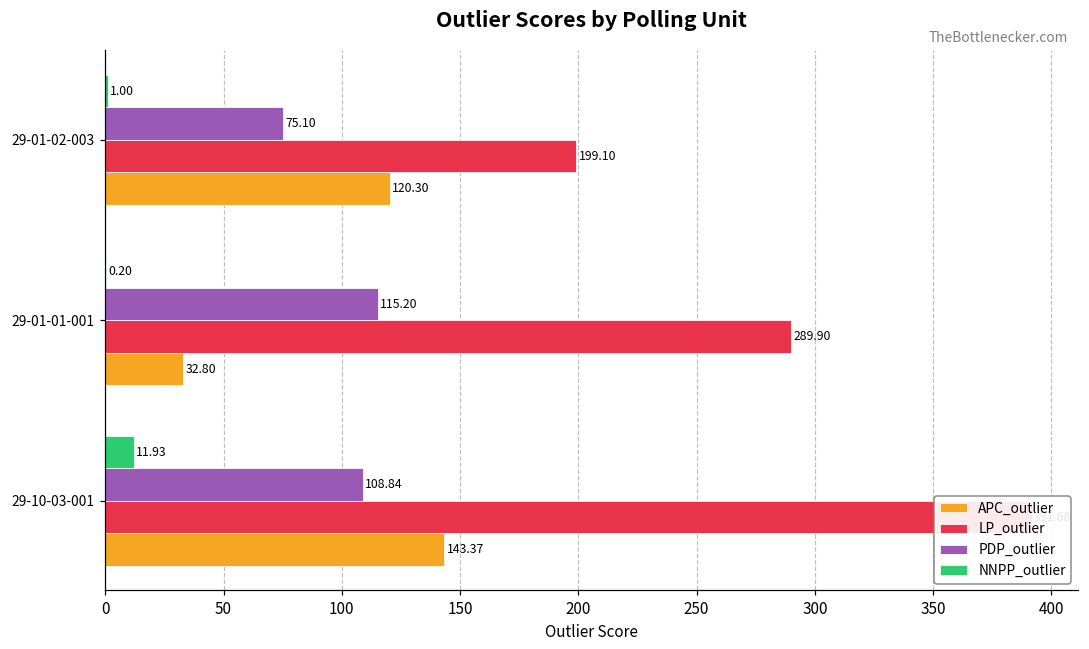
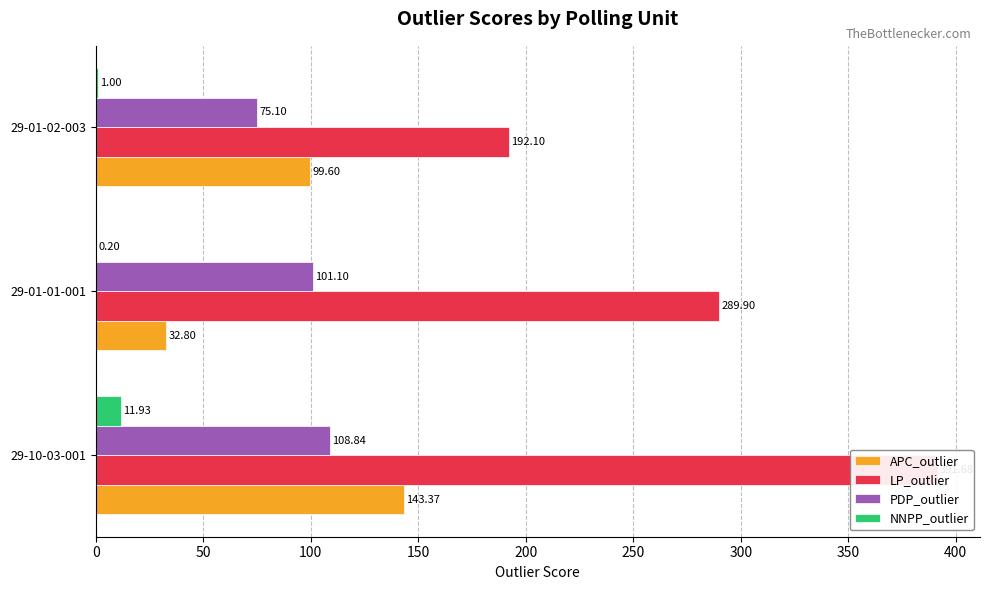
  {
    "APC_outlier": {
-     "29-01-02-003": 120.30,
+     "29-01-02-003": 99.60,
      "29-01-01-001": 32.80,
      "29-10-03-001": 143.37
    },
    "LP_outlier": {
-     "29-01-02-003": 199.10,
+     "29-01-02-003": 192.10,
      "29-01-01-001": 289.90
    },
    "PDP_outlier": {
      "29-01-02-003": 75.10,
-     "29-01-01-001": 115.20,
+     "29-01-01-001": 101.10,
      "29-10-03-001": 108.84
    },
    "NNPP_outlier": {
      "29-01-02-003": 1.00,
      "29-01-01-001": 0.20,
      "29-10-03-001": 11.93
    }
  }
